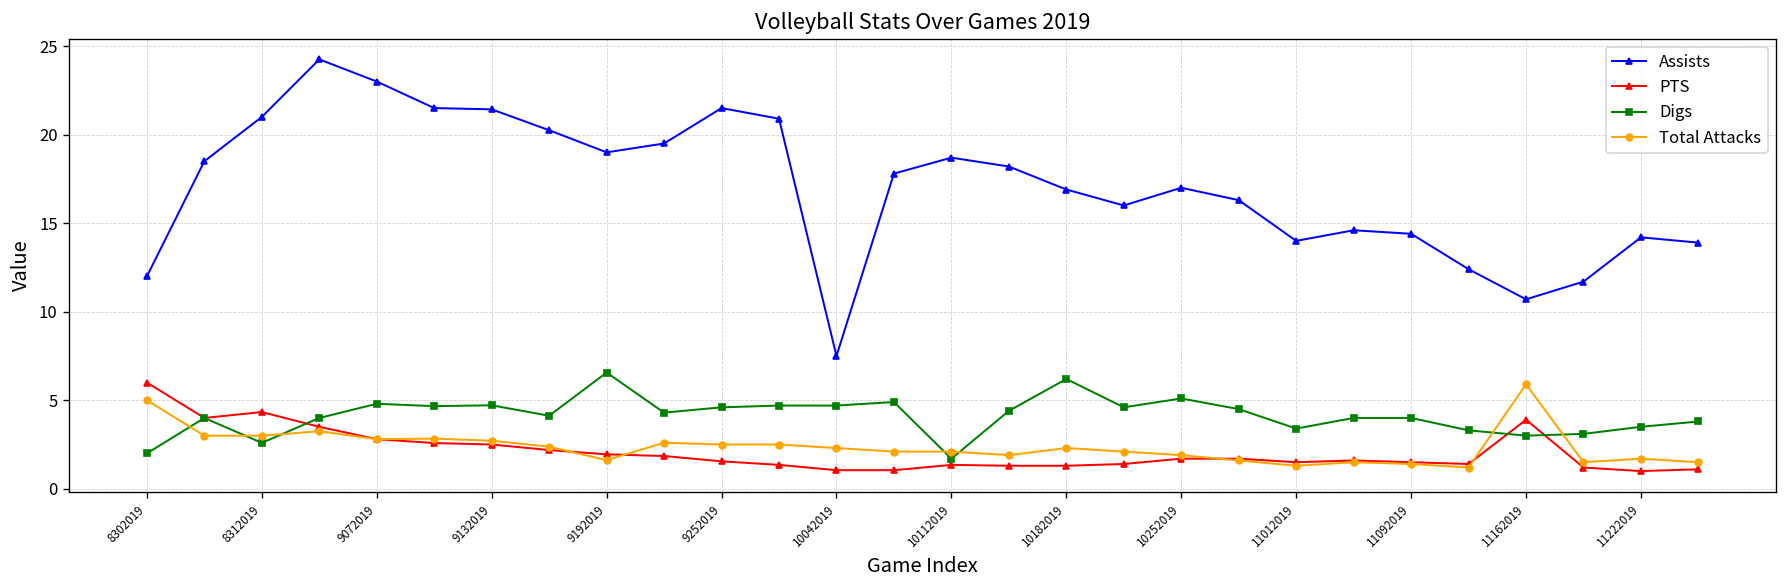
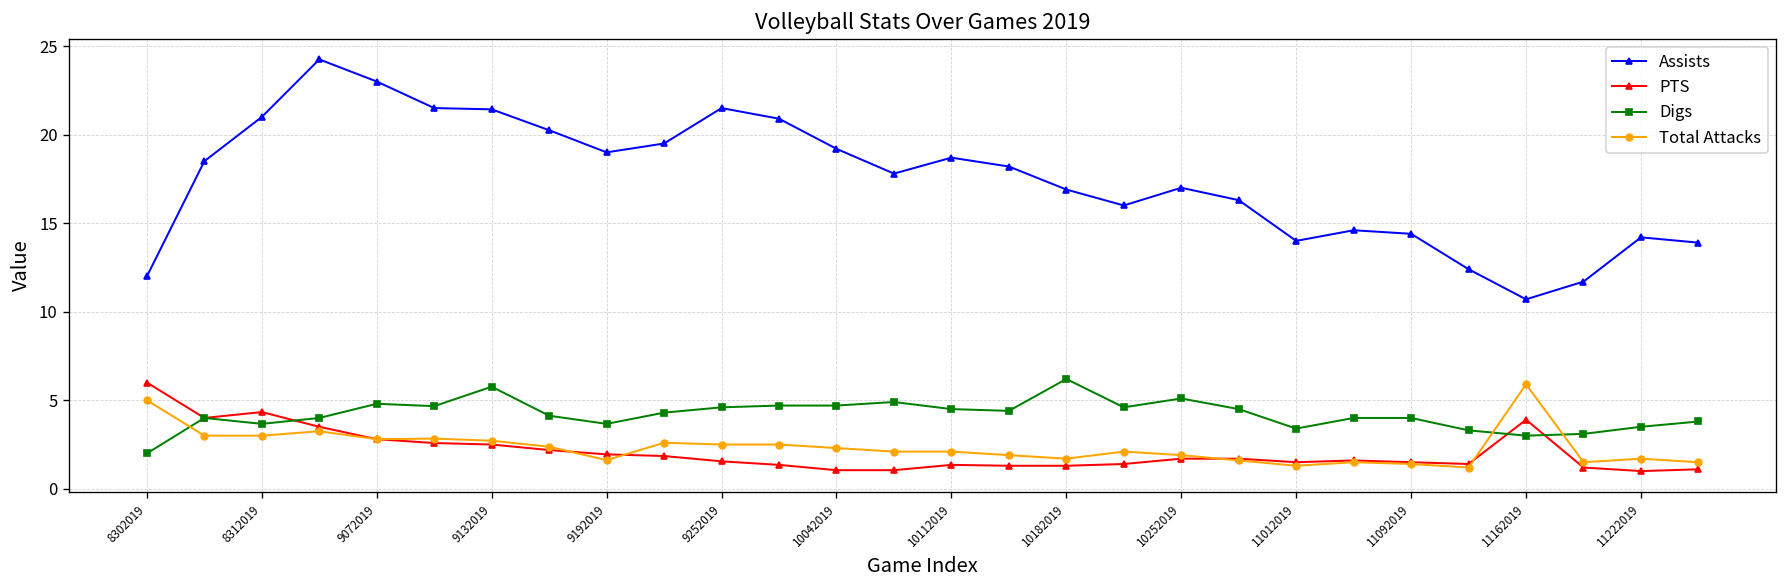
  {
    "Assists": {
      "8312019": 21.0,
      "9132019": 21.4,
      "9192019": 19.0,
      "9252019": 21.5,
-     "10042019": 7.5,
+     "10042019": 19.2,
      "10112019": 18.7,
      "10182019": 16.9,
      "10252019": 17.0,
      "11012019": 14.0,
      "11162019": 10.7,
      "11222019": 14.2
    },
    "PTS": {
      "8312019": 4.3,
      "9132019": 2.5,
      "9192019": 1.9,
      "9252019": 1.6,
      "10042019": 1.1,
      "10112019": 1.4,
      "10182019": 1.3,
      "10252019": 1.7,
      "11012019": 1.5,
      "11162019": 3.9,
      "11222019": 1.0
    },
    "Digs": {
-     "8312019": 2.6,
-     "9132019": 4.7,
-     "9192019": 6.6,
+     "8312019": 3.7,
+     "9132019": 5.8,
+     "9192019": 3.7,
      "9252019": 4.6,
      "10042019": 4.7,
-     "10112019": 1.7,
+     "10112019": 4.5,
      "10182019": 6.2,
      "10252019": 5.1,
      "11012019": 3.4,
      "11162019": 3.0,
      "11222019": 3.5
    },
    "Total Attacks": {
      "8312019": 3.0,
      "9132019": 2.7,
      "9192019": 1.6,
      "9252019": 2.5,
      "10042019": 2.3,
      "10112019": 2.1,
-     "10182019": 2.3,
+     "10182019": 1.7,
      "10252019": 1.9,
      "11012019": 1.3,
      "11162019": 5.9,
      "11222019": 1.7
    }
  }
